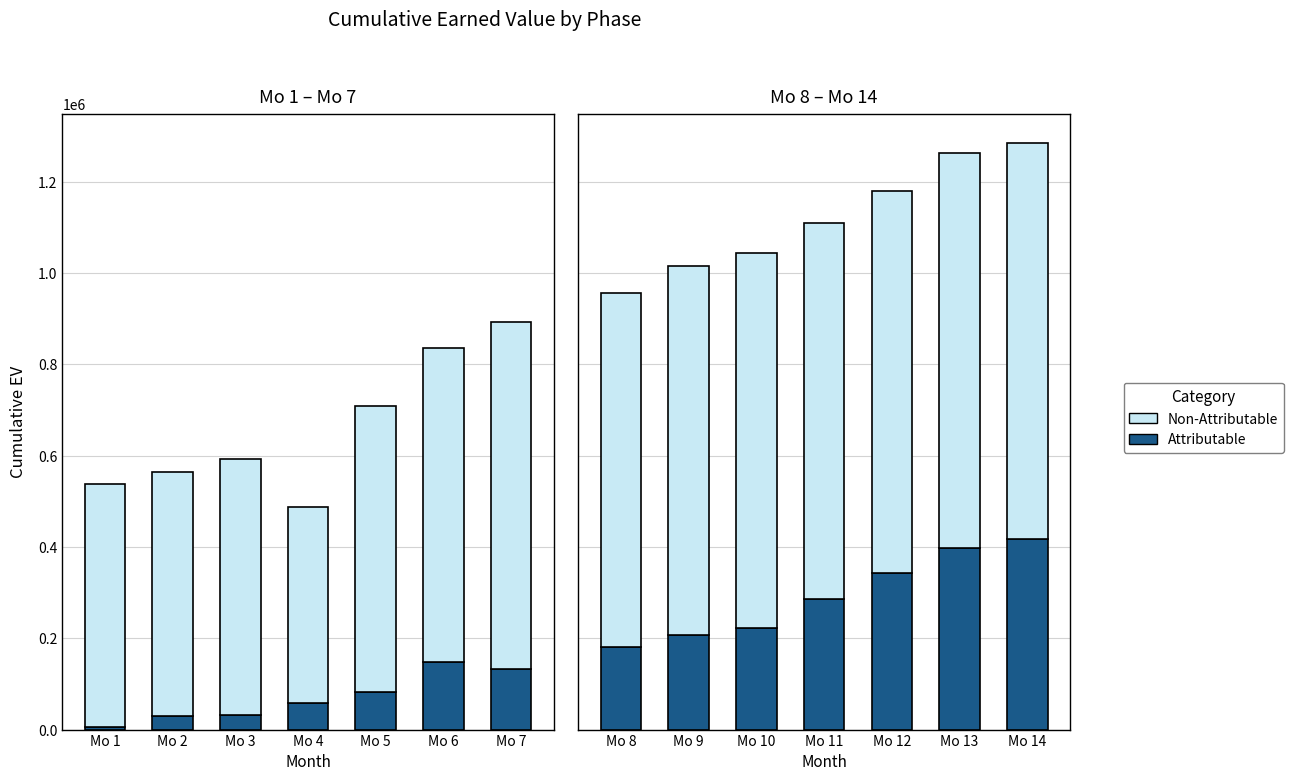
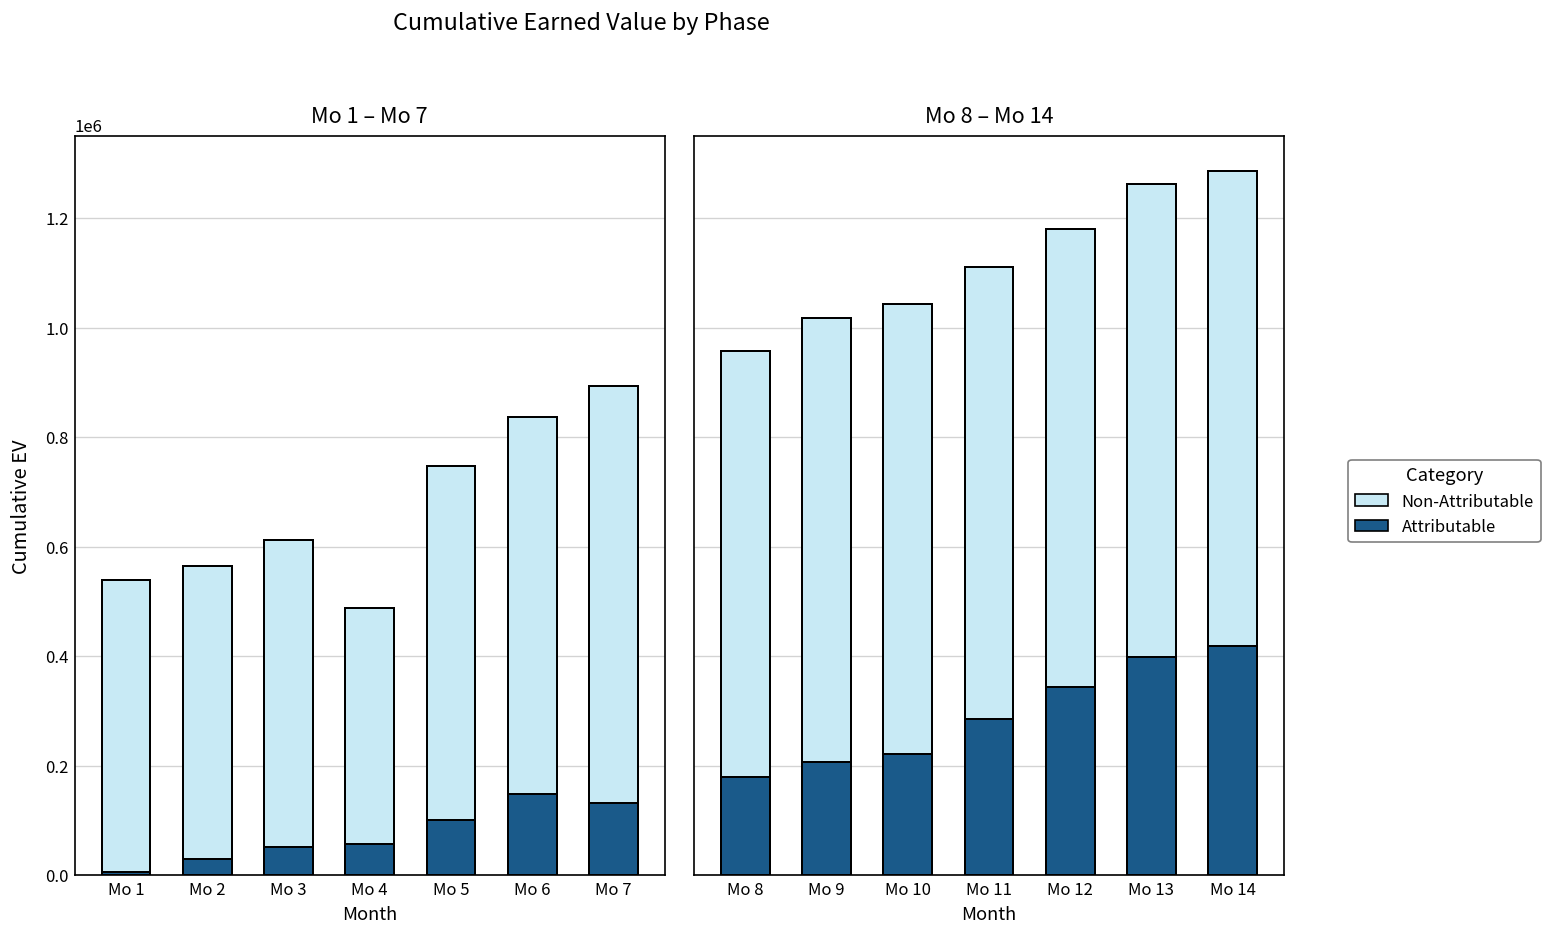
  {
    "Mo 1 – Mo 7": {
      "Attributable": {
        "Mo 1": 10000,
        "Mo 2": 30000,
-       "Mo 3": 30000,
+       "Mo 3": 50000,
        "Mo 4": 60000,
-       "Mo 5": 80000,
+       "Mo 5": 100000,
        "Mo 6": 150000,
        "Mo 7": 130000
      },
      "Non-Attributable": {
        "Mo 1": 530000,
        "Mo 2": 540000,
        "Mo 3": 560000,
        "Mo 4": 430000,
-       "Mo 5": 630000,
+       "Mo 5": 650000,
        "Mo 6": 690000,
        "Mo 7": 760000
      }
    }
  }
